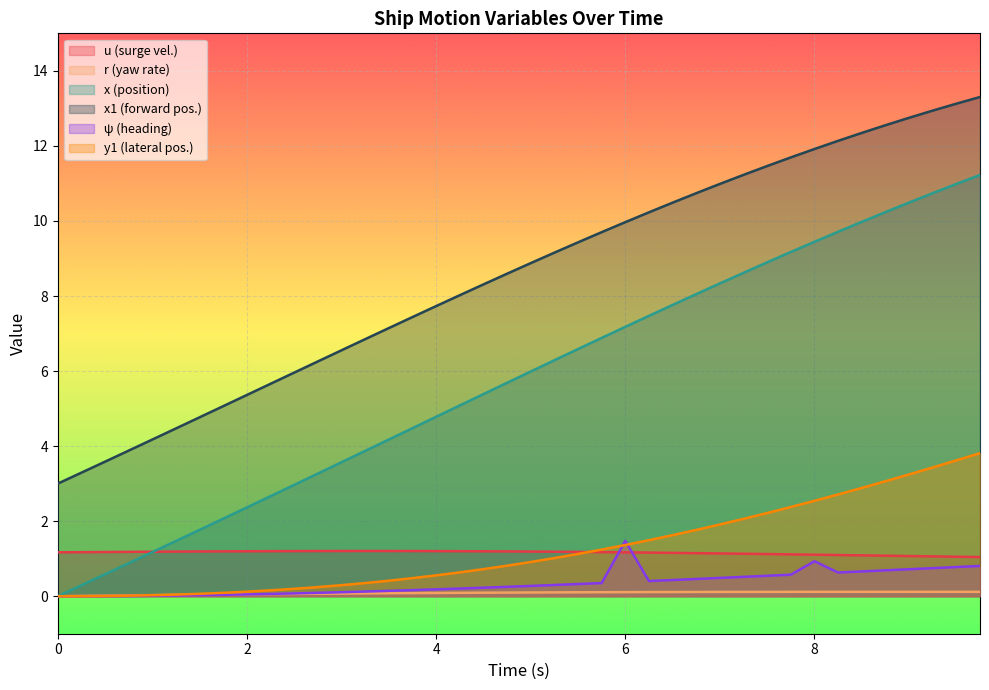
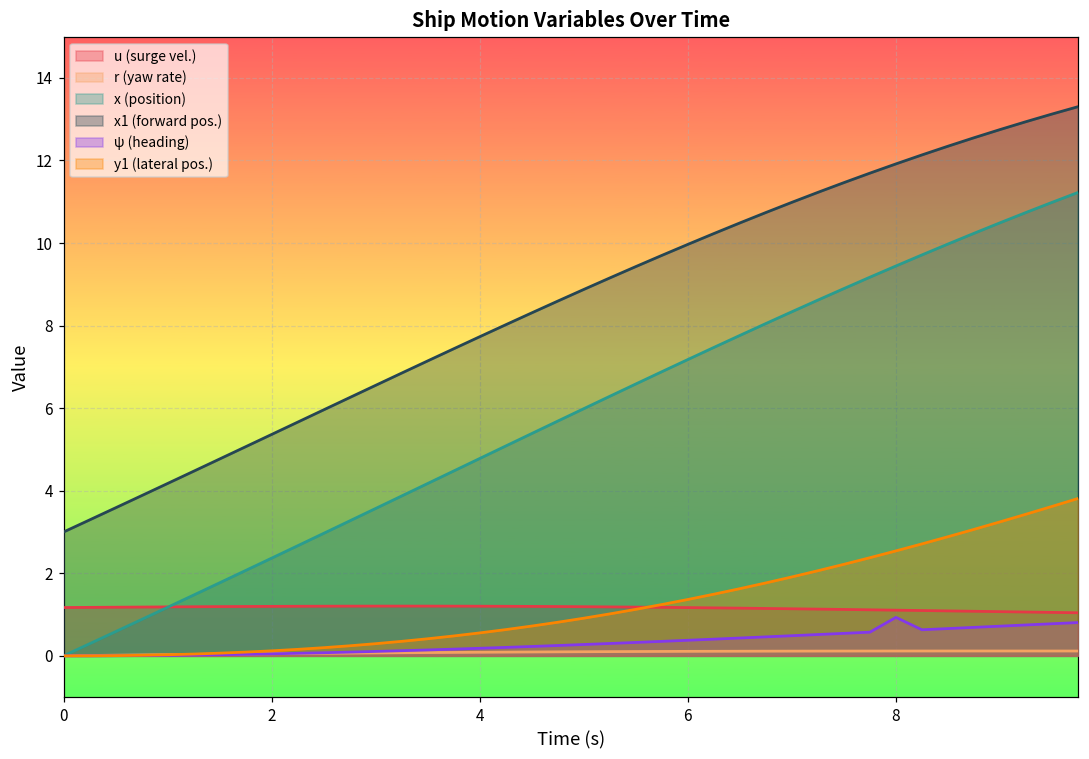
  {
    "ψ (heading)": {
      "4": 0.2,
-     "6": 1.5,
+     "6": 0.4,
      "8": 0.9
    }
  }
